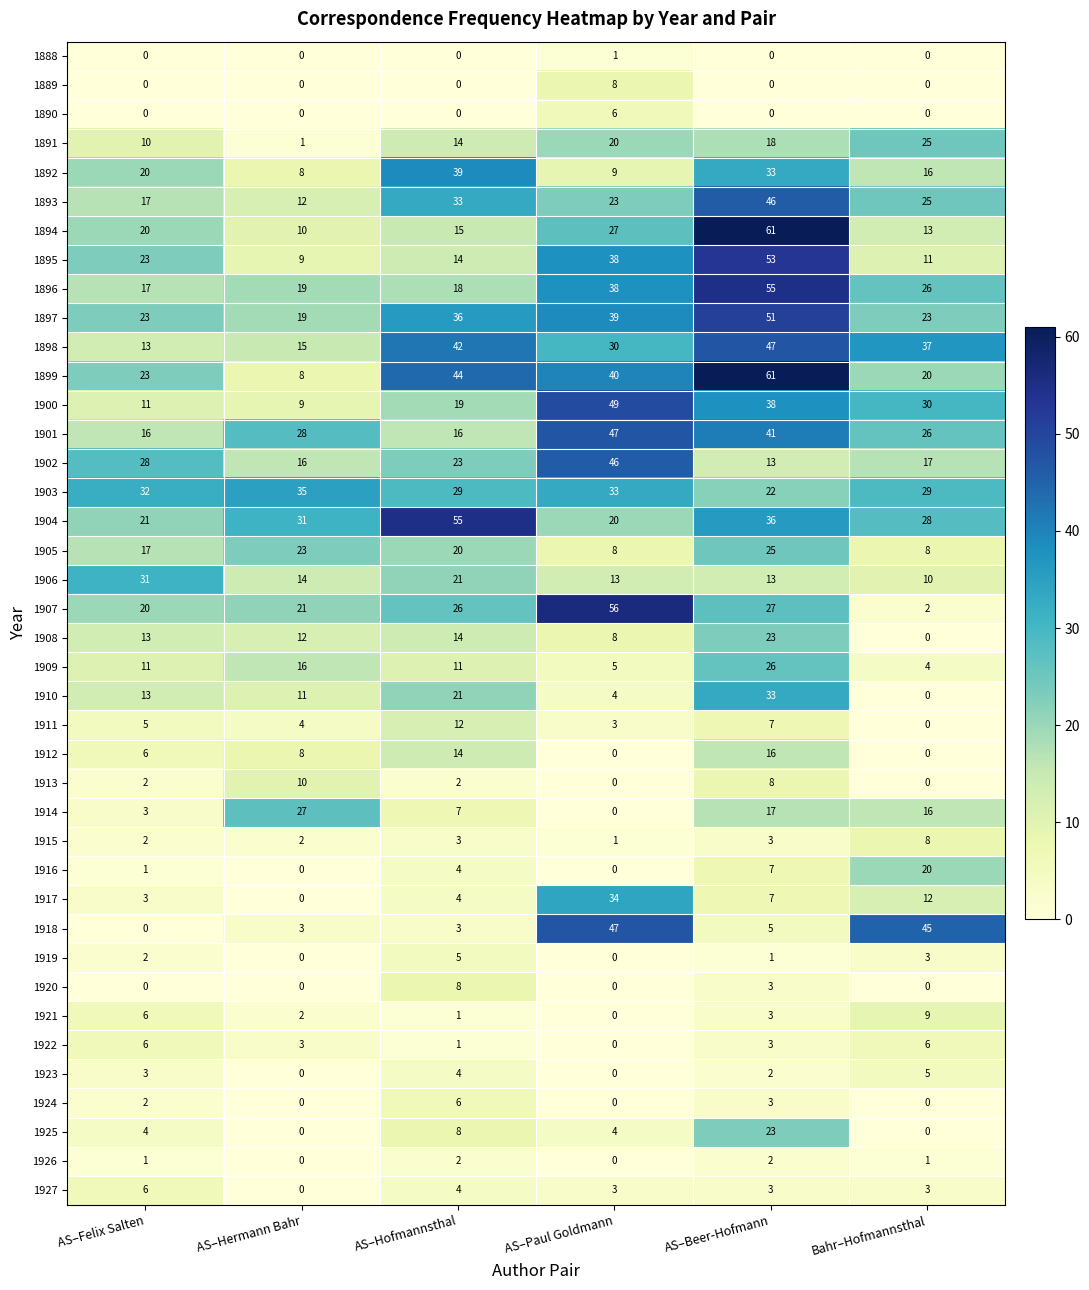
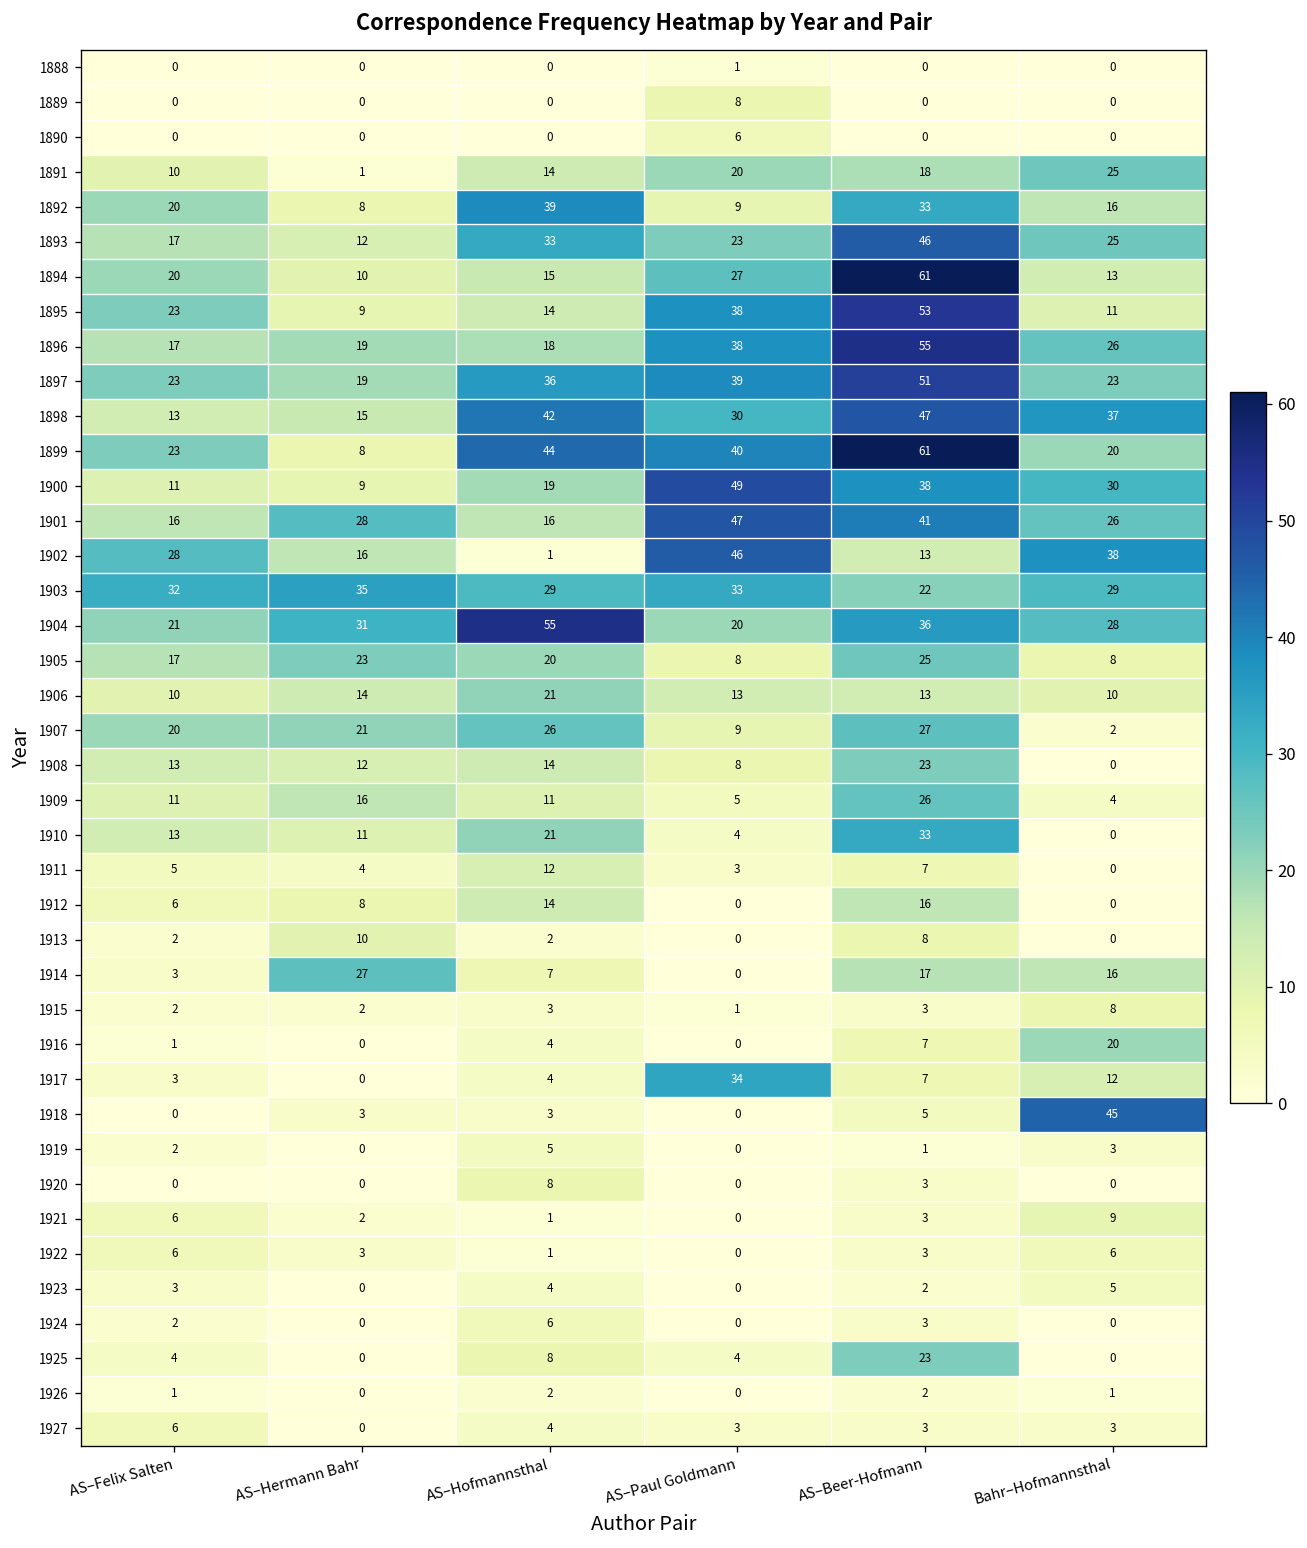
  {
    "1902": {
      "AS–Felix Salten": 28,
      "AS–Hermann Bahr": 16,
-     "AS–Hofmannsthal": 23,
+     "AS–Hofmannsthal": 1,
      "AS–Paul Goldmann": 46,
      "AS–Beer-Hofmann": 13,
-     "Bahr–Hofmannsthal": 17
+     "Bahr–Hofmannsthal": 38
    },
    "1906": {
-     "AS–Felix Salten": 31,
+     "AS–Felix Salten": 10,
      "AS–Hermann Bahr": 14,
      "AS–Hofmannsthal": 21,
      "AS–Paul Goldmann": 13,
      "AS–Beer-Hofmann": 13,
      "Bahr–Hofmannsthal": 10
    },
    "1907": {
      "AS–Felix Salten": 20,
      "AS–Hermann Bahr": 21,
      "AS–Hofmannsthal": 26,
-     "AS–Paul Goldmann": 56,
+     "AS–Paul Goldmann": 9,
      "AS–Beer-Hofmann": 27,
      "Bahr–Hofmannsthal": 2
    },
    "1918": {
      "AS–Felix Salten": 0,
      "AS–Hermann Bahr": 3,
      "AS–Hofmannsthal": 3,
-     "AS–Paul Goldmann": 47,
+     "AS–Paul Goldmann": 0,
      "AS–Beer-Hofmann": 5,
      "Bahr–Hofmannsthal": 45
    }
  }
